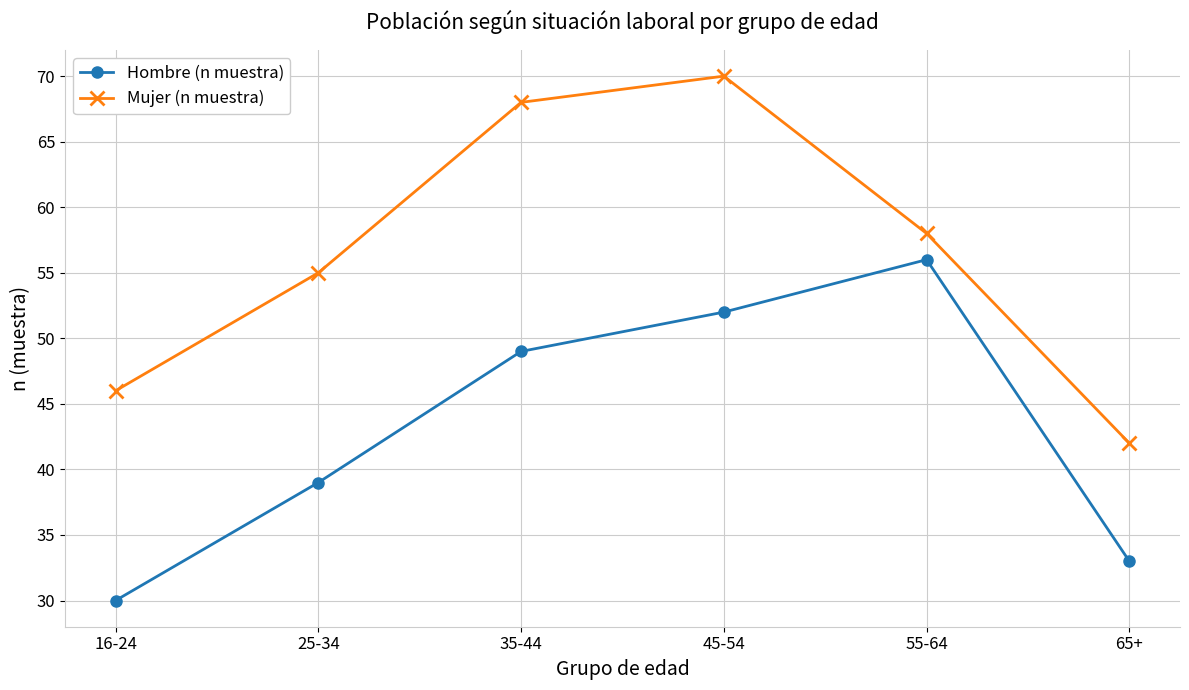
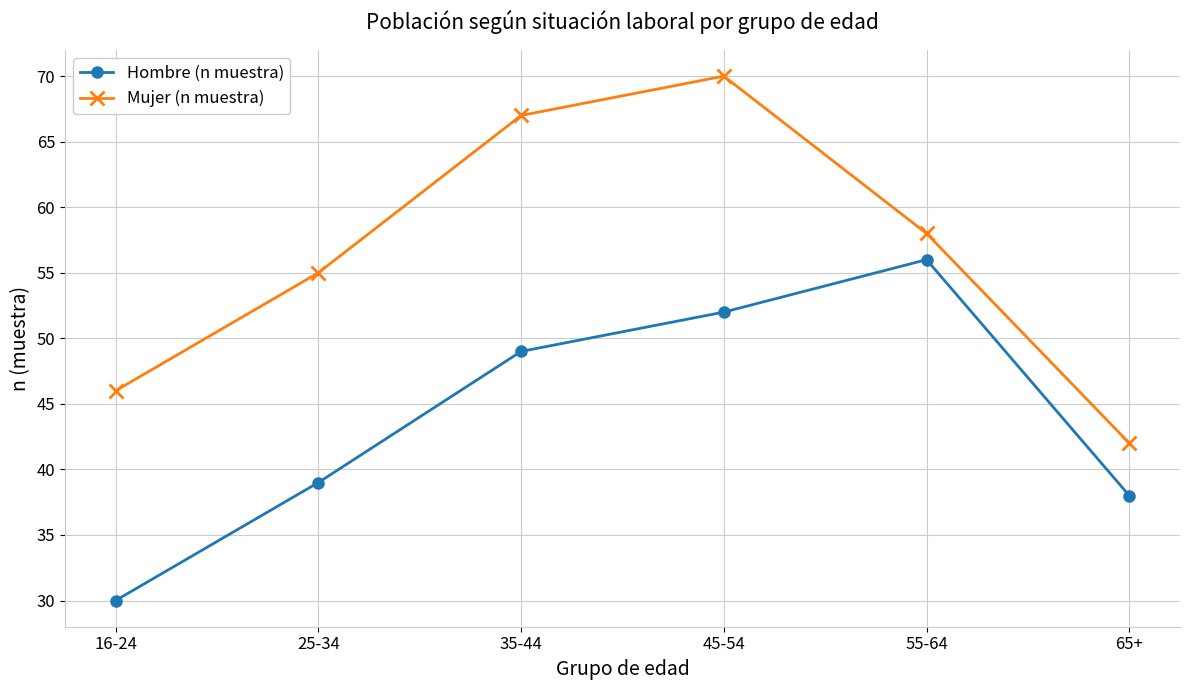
  {
    "Hombre (n muestra)": {
      "16-24": 30,
      "25-34": 39,
      "35-44": 49,
      "45-54": 52,
      "55-64": 56,
-     "65+": 33
+     "65+": 38
    },
    "Mujer (n muestra)": {
      "16-24": 46,
      "25-34": 55,
-     "35-44": 68,
+     "35-44": 67,
      "45-54": 70,
      "55-64": 58,
      "65+": 42
    }
  }
